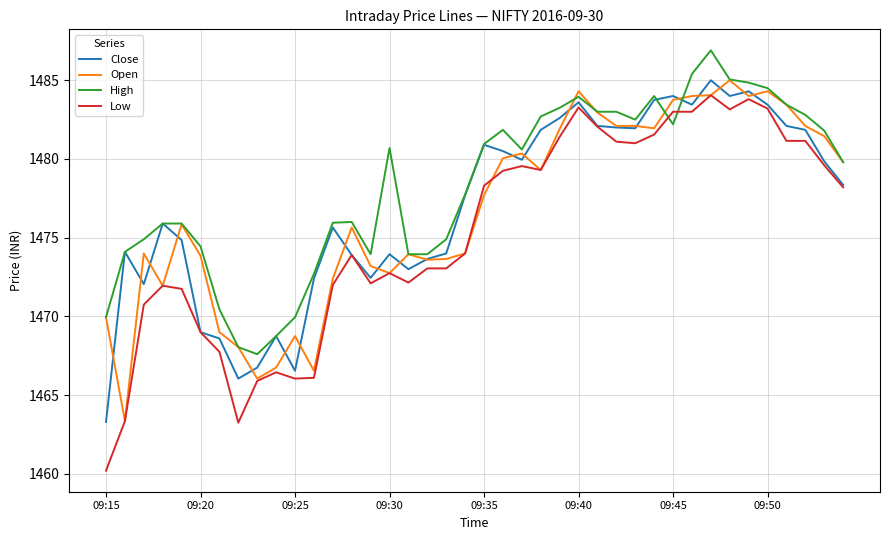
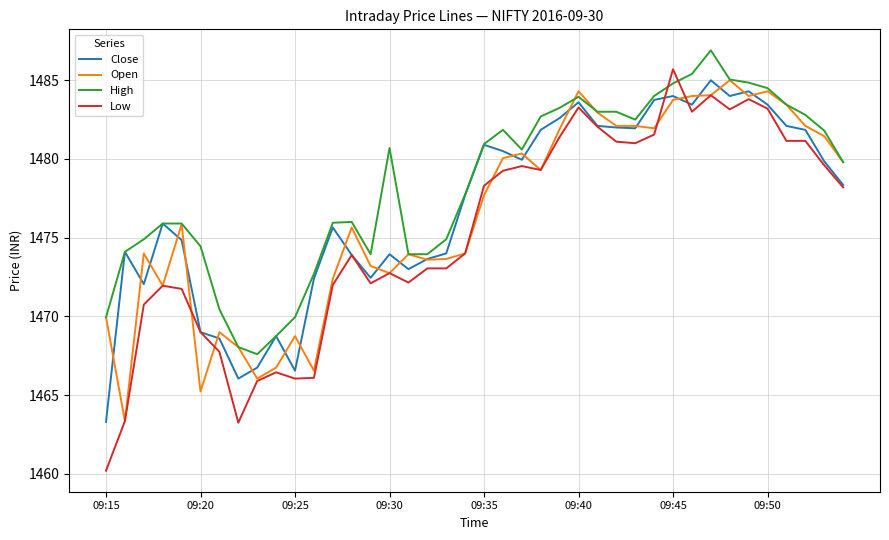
  {
    "Close": {
      "09:15": 1463.3,
      "09:25": 1466.6,
      "09:30": 1474.0,
      "09:40": 1483.6,
      "09:45": 1484.0,
      "09:50": 1483.5
    },
    "Open": {
-     "09:20": 1473.9,
+     "09:20": 1465.2,
      "09:25": 1468.8,
      "09:35": 1477.7,
      "09:40": 1484.3,
      "09:45": 1483.8,
      "09:50": 1484.3
    },
    "High": {
      "09:20": 1474.5,
      "09:25": 1470.0,
      "09:30": 1480.7,
      "09:40": 1484.0,
-     "09:45": 1482.2,
+     "09:45": 1484.8,
      "09:50": 1484.5
    },
    "Low": {
      "09:15": 1460.2,
      "09:25": 1466.1,
      "09:35": 1478.3,
      "09:40": 1483.3,
-     "09:45": 1483.0,
+     "09:45": 1485.7,
      "09:50": 1483.2
    }
  }
